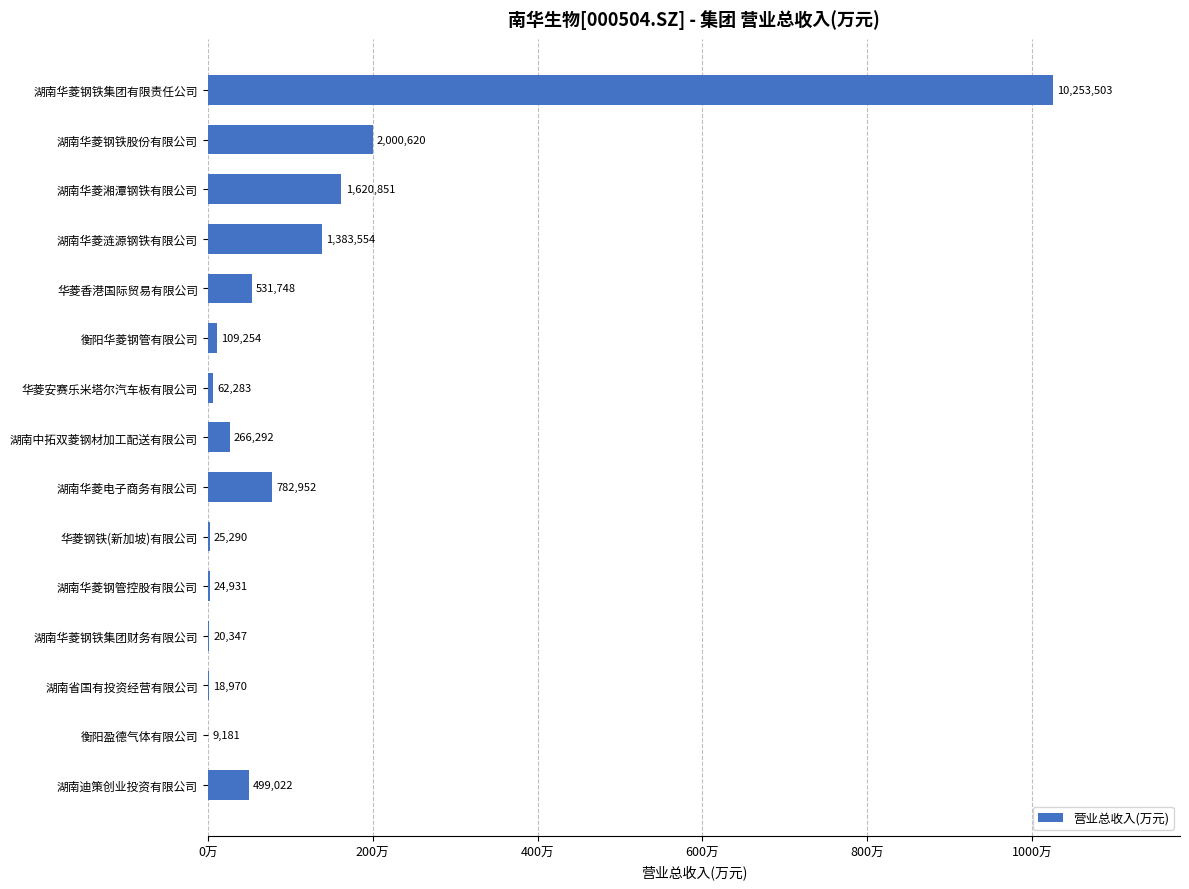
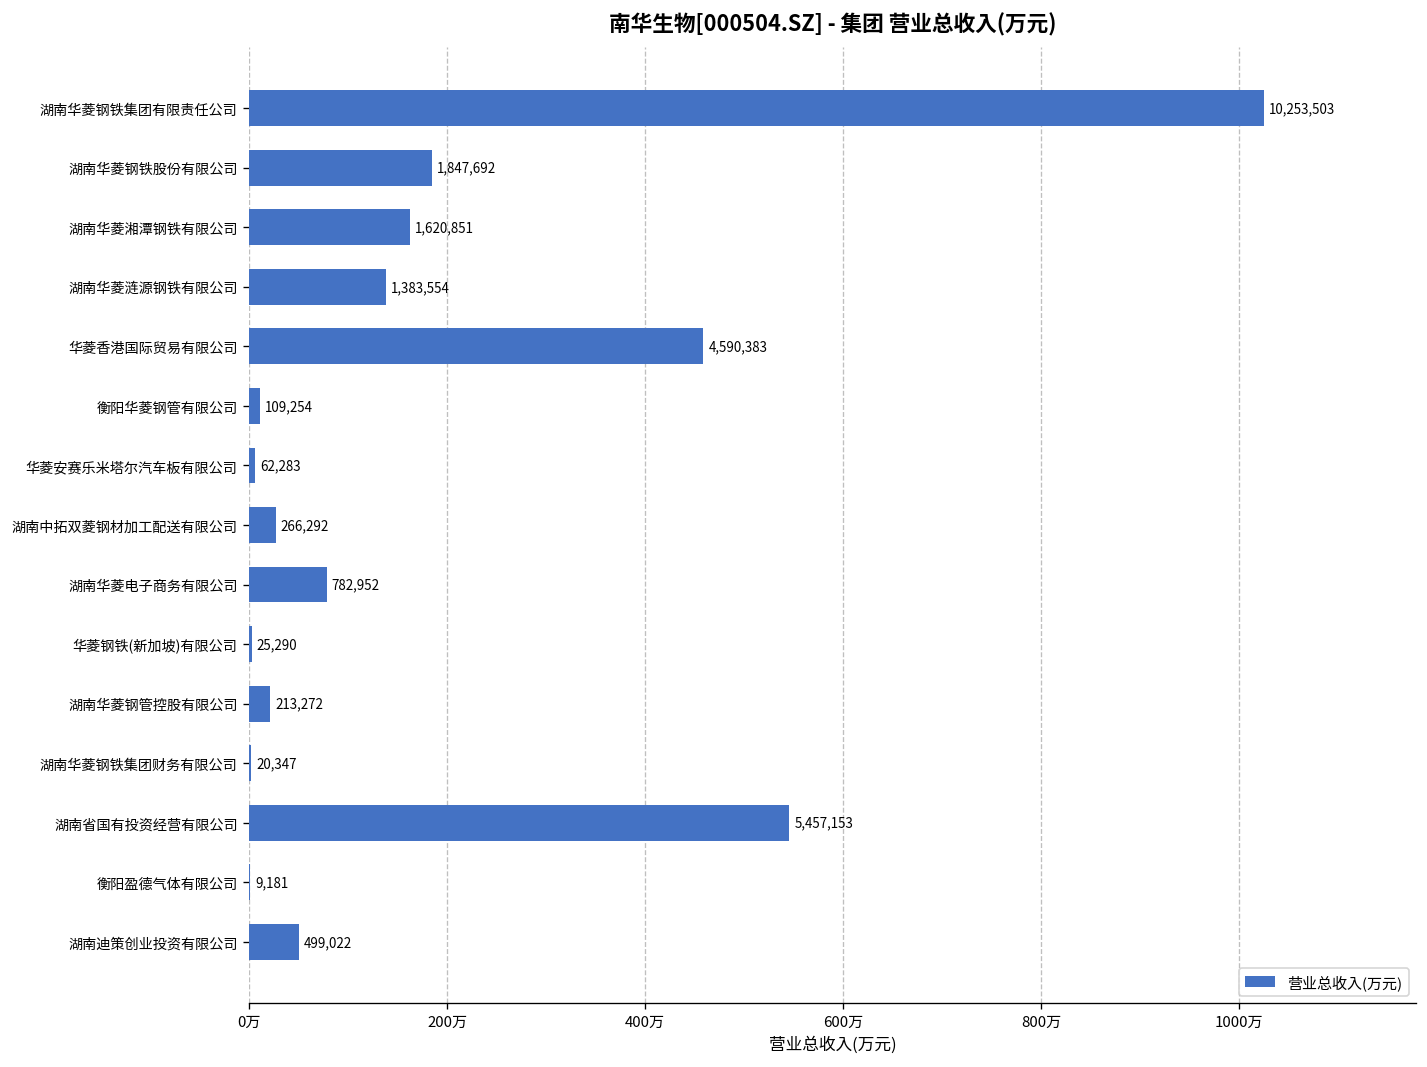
  {
    "湖南华菱钢铁集团有限责任公司": "10,253,503",
-   "湖南华菱钢铁股份有限公司": "2,000,620",
+   "湖南华菱钢铁股份有限公司": "1,847,692",
    "湖南华菱湘潭钢铁有限公司": "1,620,851",
    "湖南华菱涟源钢铁有限公司": "1,383,554",
-   "华菱香港国际贸易有限公司": "531,748",
+   "华菱香港国际贸易有限公司": "4,590,383",
    "衡阳华菱钢管有限公司": "109,254",
    "华菱安赛乐米塔尔汽车板有限公司": "62,283",
    "湖南中拓双菱钢材加工配送有限公司": "266,292",
    "湖南华菱电子商务有限公司": "782,952",
    "华菱钢铁(新加坡)有限公司": "25,290",
-   "湖南华菱钢管控股有限公司": "24,931",
+   "湖南华菱钢管控股有限公司": "213,272",
    "湖南华菱钢铁集团财务有限公司": "20,347",
-   "湖南省国有投资经营有限公司": "18,970",
+   "湖南省国有投资经营有限公司": "5,457,153",
    "衡阳盈德气体有限公司": "9,181",
    "湖南迪策创业投资有限公司": "499,022"
  }
